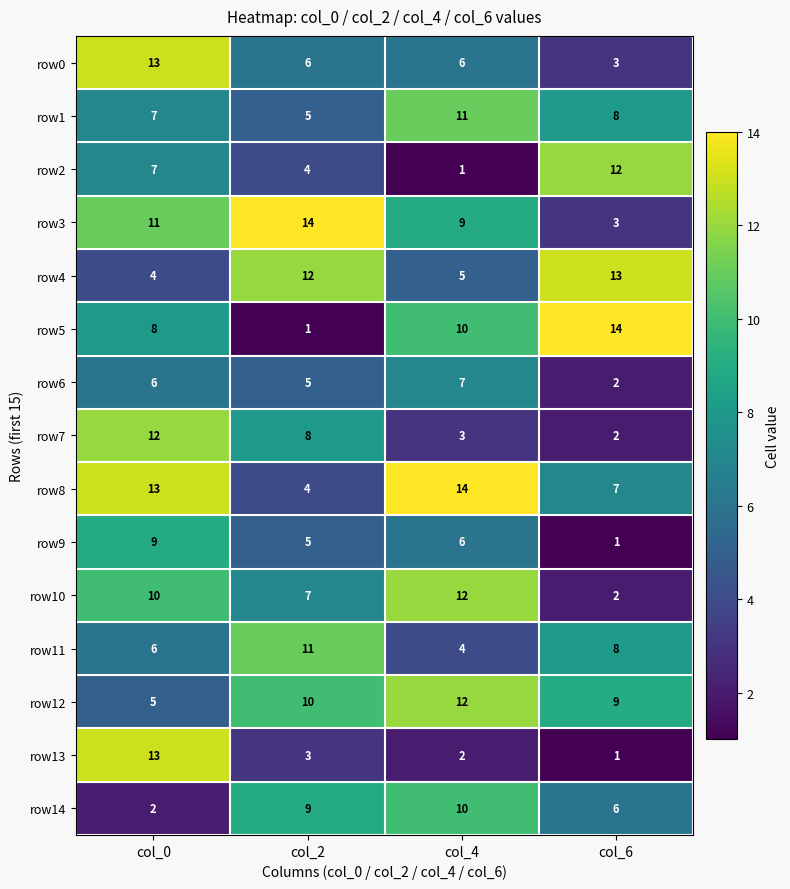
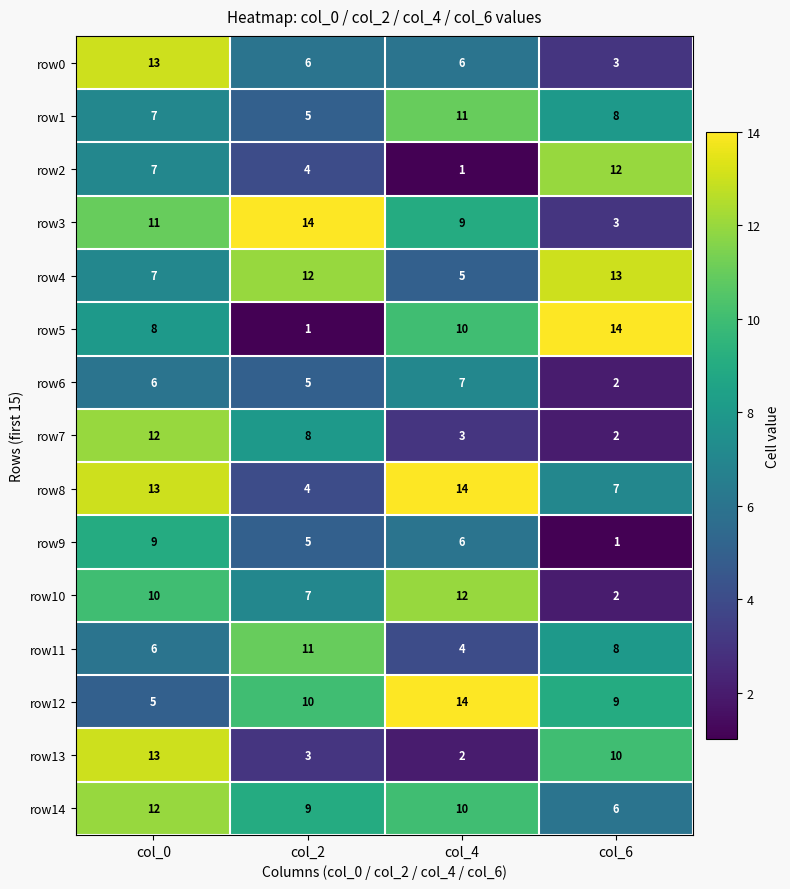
  {
    "row0": {
      "col_0": 13,
      "col_2": 6,
      "col_4": 6,
      "col_6": 3
    },
    "row1": {
      "col_0": 7,
      "col_2": 5,
      "col_4": 11,
      "col_6": 8
    },
    "row2": {
      "col_0": 7,
      "col_2": 4,
      "col_4": 1,
      "col_6": 12
    },
    "row3": {
      "col_0": 11,
      "col_2": 14,
      "col_4": 9,
      "col_6": 3
    },
    "row4": {
-     "col_0": 4,
+     "col_0": 7,
      "col_2": 12,
      "col_4": 5,
      "col_6": 13
    },
    "row5": {
      "col_0": 8,
      "col_2": 1,
      "col_4": 10,
      "col_6": 14
    },
    "row6": {
      "col_0": 6,
      "col_2": 5,
      "col_4": 7,
      "col_6": 2
    },
    "row7": {
      "col_0": 12,
      "col_2": 8,
      "col_4": 3,
      "col_6": 2
    },
    "row8": {
      "col_0": 13,
      "col_2": 4,
      "col_4": 14,
      "col_6": 7
    },
    "row9": {
      "col_0": 9,
      "col_2": 5,
      "col_4": 6,
      "col_6": 1
    },
    "row10": {
      "col_0": 10,
      "col_2": 7,
      "col_4": 12,
      "col_6": 2
    },
    "row11": {
      "col_0": 6,
      "col_2": 11,
      "col_4": 4,
      "col_6": 8
    },
    "row12": {
      "col_0": 5,
      "col_2": 10,
-     "col_4": 12,
+     "col_4": 14,
      "col_6": 9
    },
    "row13": {
      "col_0": 13,
      "col_2": 3,
      "col_4": 2,
-     "col_6": 1
+     "col_6": 10
    },
    "row14": {
-     "col_0": 2,
+     "col_0": 12,
      "col_2": 9,
      "col_4": 10,
      "col_6": 6
    }
  }
